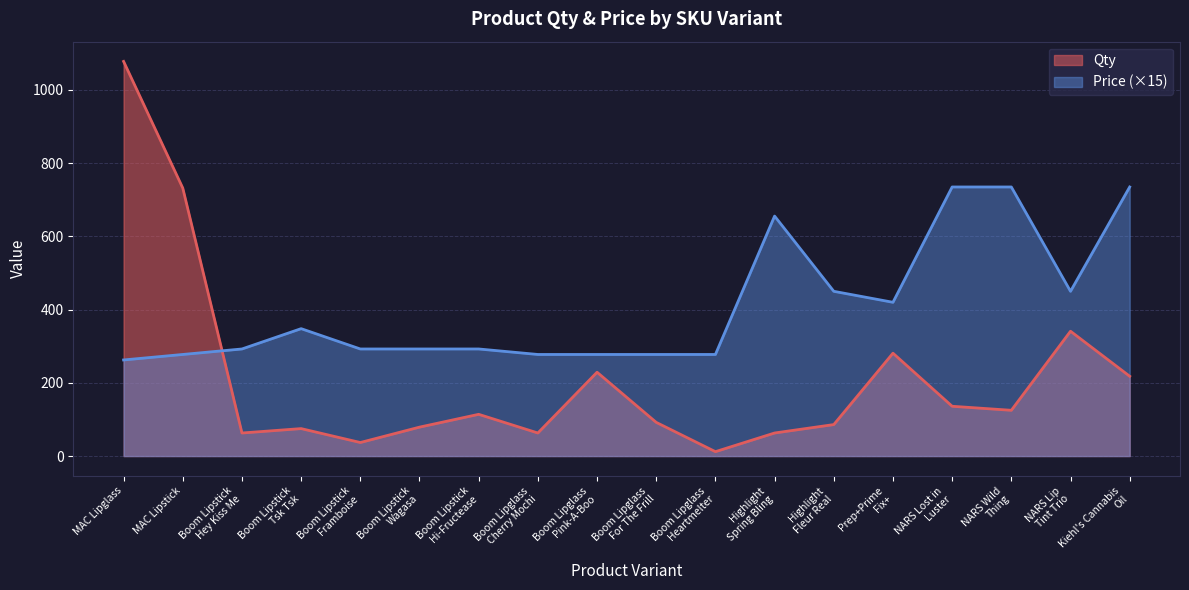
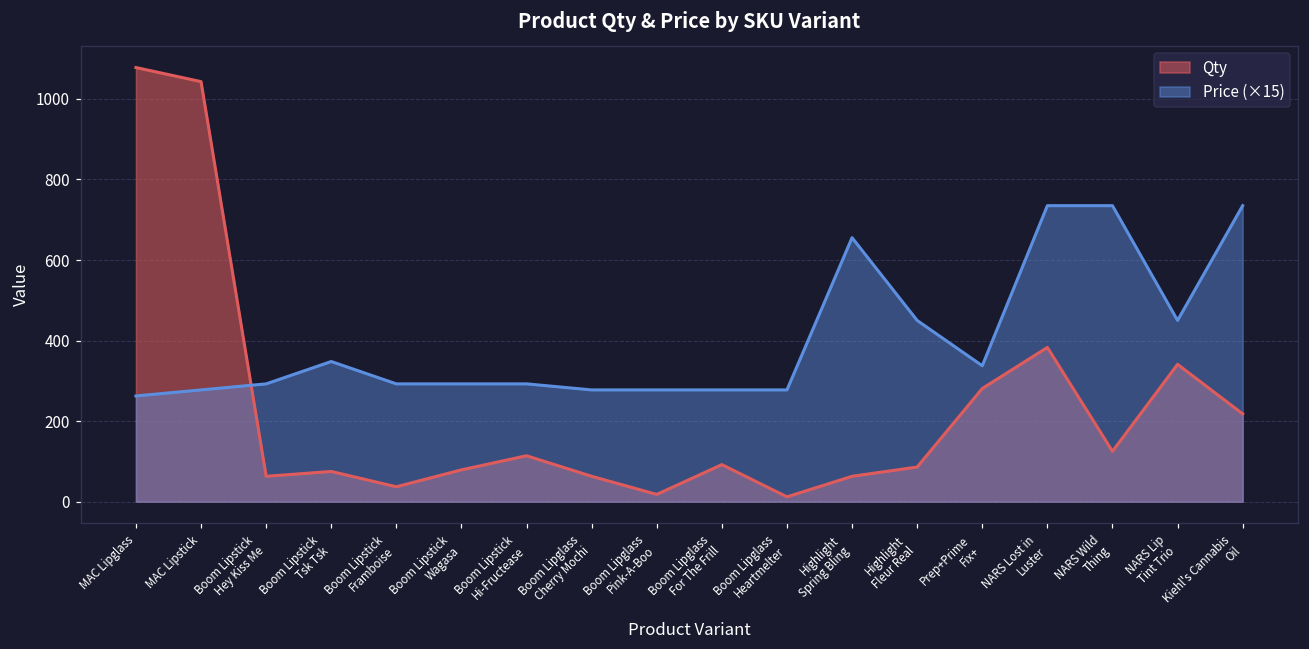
  {
    "Qty": {
      "MAC Lipglass": 1080,
-     "MAC Lipstick": 730,
+     "MAC Lipstick": 1040,
      "Boom Lipstick Hey Kiss Me": 60,
      "Boom Lipstick Tsk Tsk": 80,
      "Boom Lipstick Framboise": 40,
      "Boom Lipstick Wagasa": 80,
      "Boom Lipstick Hi-Fructease": 110,
      "Boom Lipglass Cherry Mochi": 60,
-     "Boom Lipglass Pink-A-Boo": 230,
+     "Boom Lipglass Pink-A-Boo": 20,
      "Boom Lipglass For The Frill": 90,
      "Boom Lipglass Heartmelter": 10,
      "Highlight Spring Bling": 60,
      "Highlight Fleur Real": 90,
      "Prep+Prime Fix+": 280,
-     "NARS Lost in Luster": 140,
+     "NARS Lost in Luster": 380,
      "NARS Wild Thing": 130,
      "NARS Lip Tint Trio": 340,
      "Kiehl's Cannabis Oil": 220
    },
    "Price (×15)": {
      "MAC Lipglass": 260,
      "MAC Lipstick": 280,
      "Boom Lipstick Hey Kiss Me": 290,
      "Boom Lipstick Tsk Tsk": 350,
      "Boom Lipstick Framboise": 290,
      "Boom Lipstick Wagasa": 290,
      "Boom Lipstick Hi-Fructease": 290,
      "Boom Lipglass Cherry Mochi": 280,
      "Boom Lipglass Pink-A-Boo": 280,
      "Boom Lipglass For The Frill": 280,
      "Boom Lipglass Heartmelter": 280,
      "Highlight Spring Bling": 660,
      "Highlight Fleur Real": 450,
-     "Prep+Prime Fix+": 420,
+     "Prep+Prime Fix+": 340,
      "NARS Lost in Luster": 740,
      "NARS Wild Thing": 740,
      "NARS Lip Tint Trio": 450,
      "Kiehl's Cannabis Oil": 740
    }
  }
